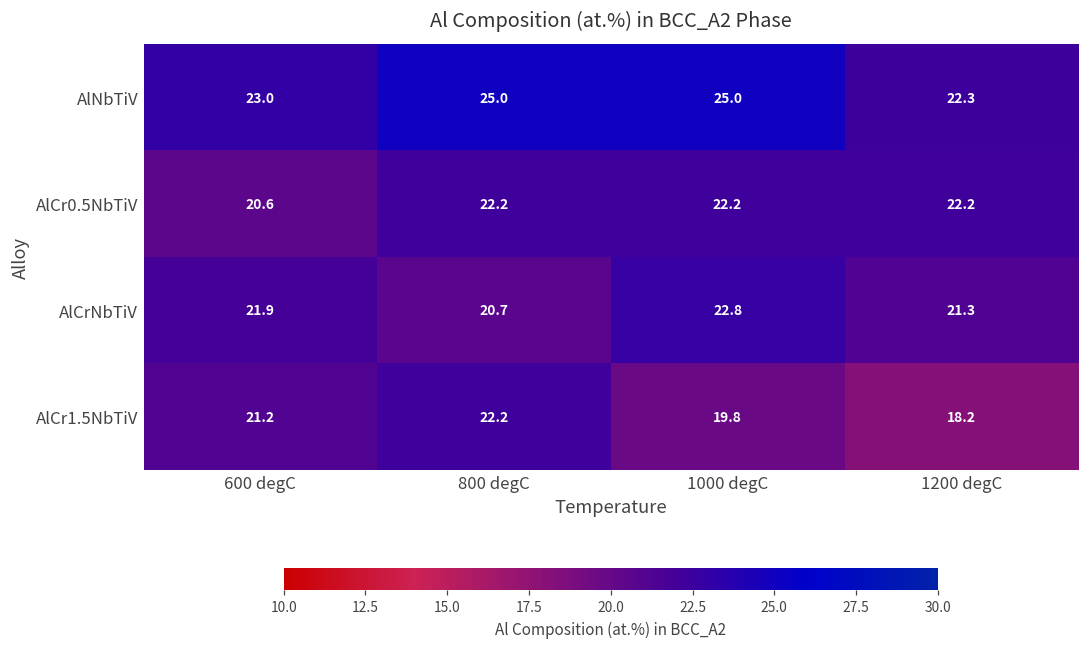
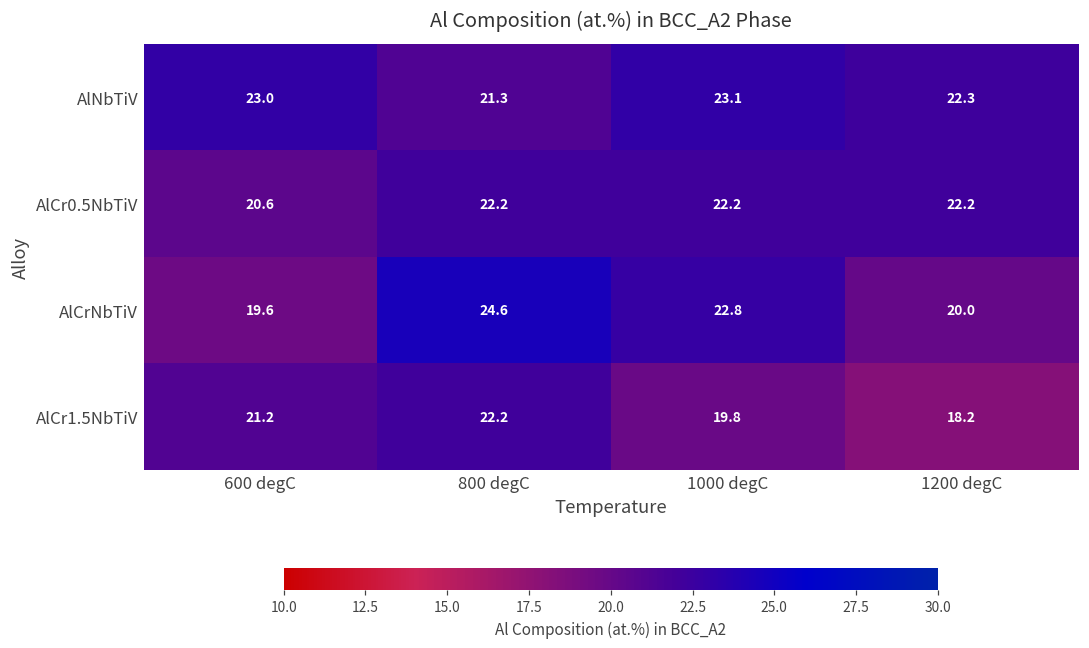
  {
    "AlNbTiV": {
      "600 degC": 23.0,
-     "800 degC": 25.0,
-     "1000 degC": 25.0,
+     "800 degC": 21.3,
+     "1000 degC": 23.1,
      "1200 degC": 22.3
    },
    "AlCr0.5NbTiV": {
      "600 degC": 20.6,
      "800 degC": 22.2,
      "1000 degC": 22.2,
      "1200 degC": 22.2
    },
    "AlCrNbTiV": {
-     "600 degC": 21.9,
-     "800 degC": 20.7,
+     "600 degC": 19.6,
+     "800 degC": 24.6,
      "1000 degC": 22.8,
-     "1200 degC": 21.3
+     "1200 degC": 20.0
    },
    "AlCr1.5NbTiV": {
      "600 degC": 21.2,
      "800 degC": 22.2,
      "1000 degC": 19.8,
      "1200 degC": 18.2
    }
  }
